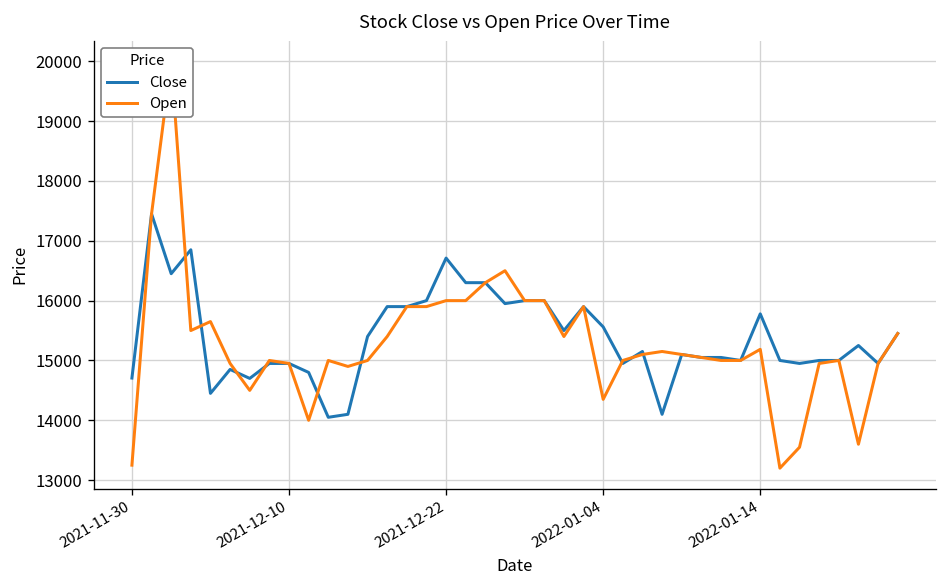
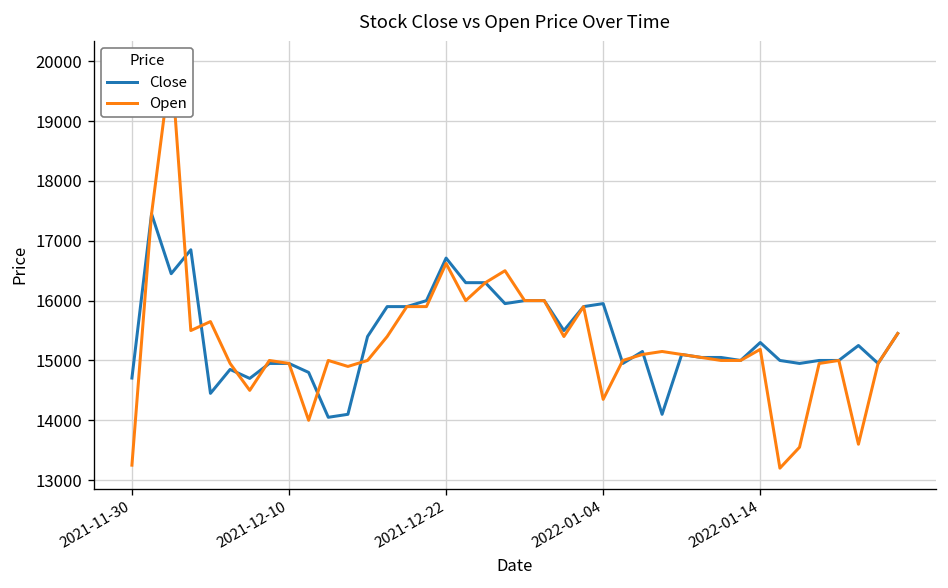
  {
    "Close": {
      "2021-11-30": 14700,
      "2021-12-22": 16700,
-     "2022-01-04": 15600,
-     "2022-01-14": 15800
+     "2022-01-04": 16000,
+     "2022-01-14": 15300
    },
    "Open": {
      "2021-11-30": 13300,
-     "2021-12-22": 16000,
+     "2021-12-22": 16600,
      "2022-01-04": 14400,
      "2022-01-14": 15200
    }
  }
